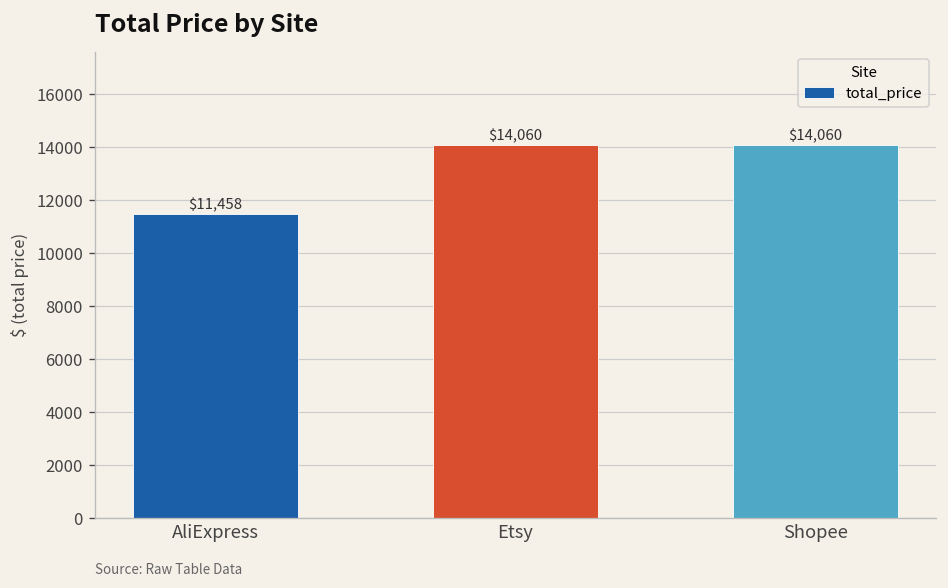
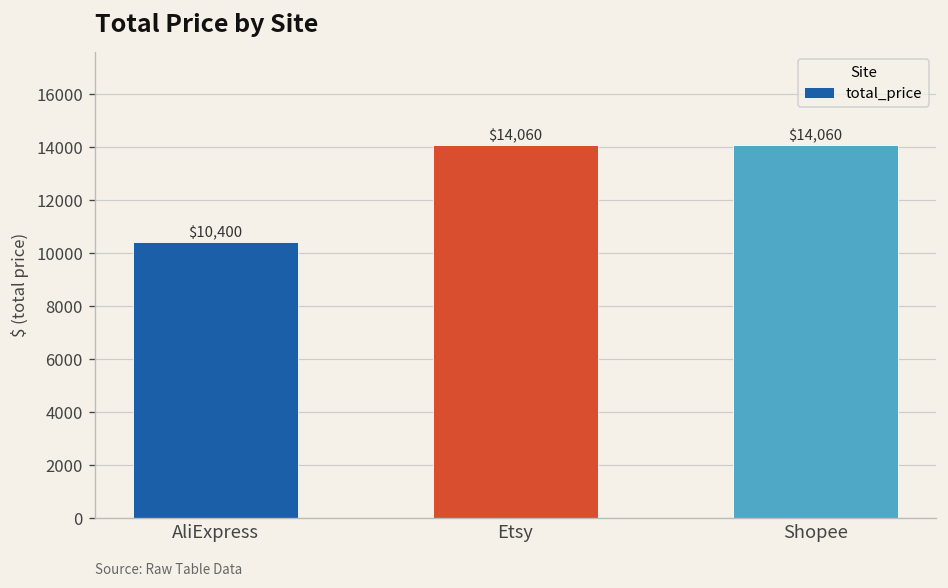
  {
-   "AliExpress": "$11,458",
+   "AliExpress": "$10,400",
    "Etsy": "$14,060",
    "Shopee": "$14,060"
  }
